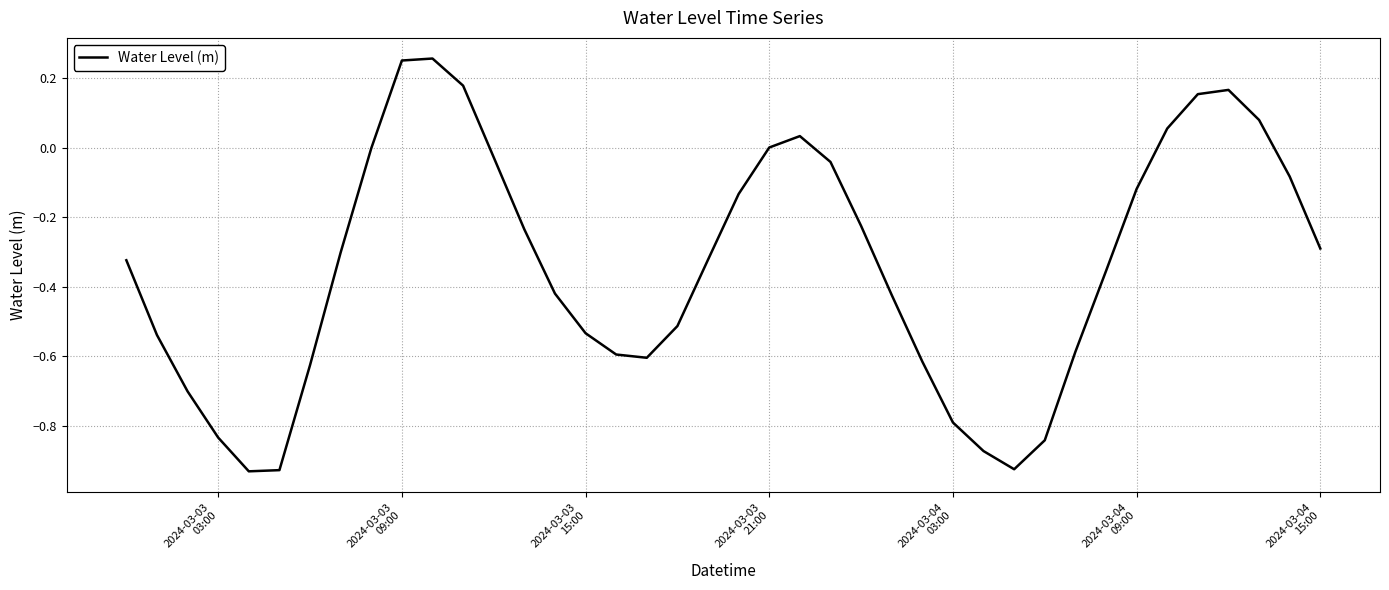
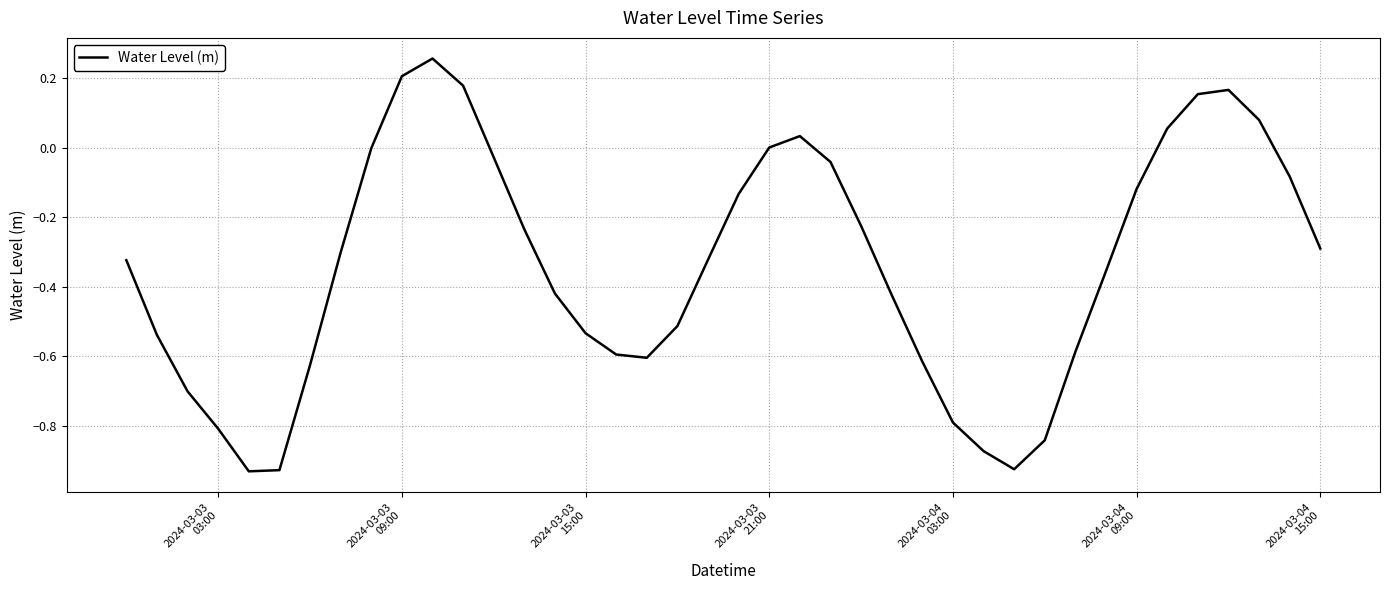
  {
-   "2024-03-03 03:00": -0.83,
-   "2024-03-03 09:00": 0.25,
+   "2024-03-03 03:00": -0.81,
+   "2024-03-03 09:00": 0.21,
    "2024-03-03 15:00": -0.53,
    "2024-03-03 21:00": 0.00,
    "2024-03-04 03:00": -0.79,
    "2024-03-04 09:00": -0.12,
    "2024-03-04 15:00": -0.29
  }
